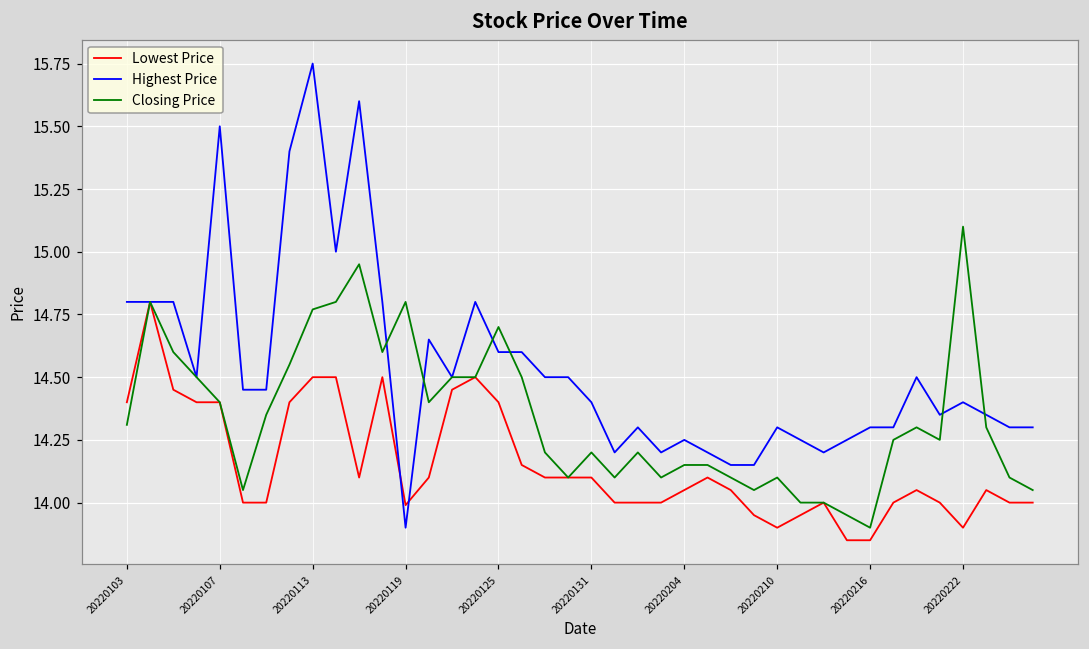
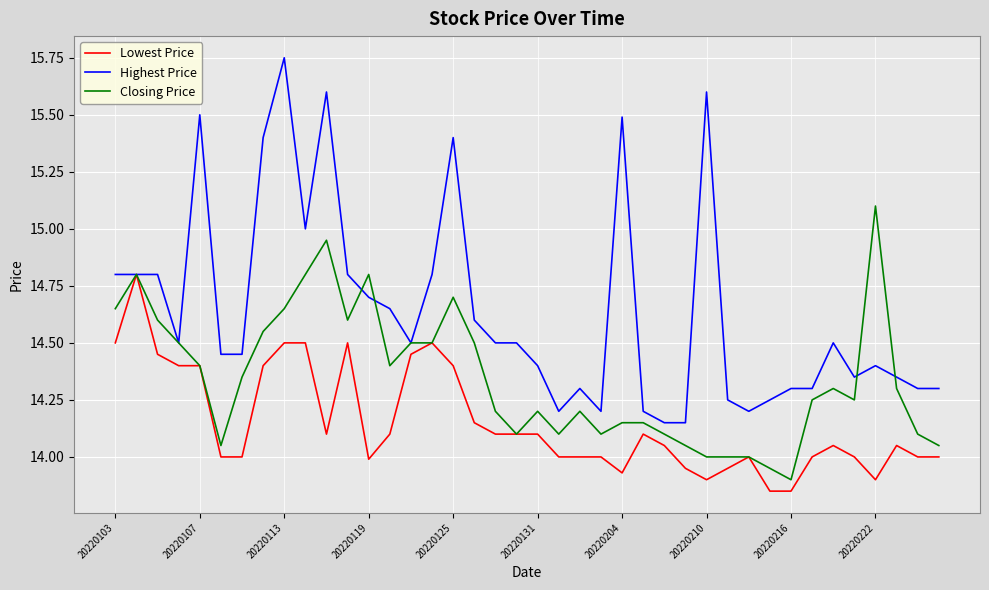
  {
    "Lowest Price": {
-     "20220103": 14.4,
+     "20220103": 14.5,
      "20220113": 14.50,
      "20220119": 13.99,
      "20220125": 14.40,
      "20220131": 14.10,
-     "20220204": 14.05,
+     "20220204": 13.93,
      "20220210": 13.90,
      "20220216": 13.85,
      "20220222": 13.90
    },
    "Highest Price": {
      "20220103": 14.80,
      "20220107": 15.50,
      "20220113": 15.75,
-     "20220119": 13.9,
-     "20220125": 14.6,
+     "20220119": 14.7,
+     "20220125": 15.4,
      "20220131": 14.40,
-     "20220204": 14.25,
-     "20220210": 14.3,
+     "20220204": 15.49,
+     "20220210": 15.6,
      "20220216": 14.30,
      "20220222": 14.40
    },
    "Closing Price": {
-     "20220103": 14.31,
-     "20220113": 14.77,
+     "20220103": 14.65,
+     "20220113": 14.65,
      "20220119": 14.80,
      "20220125": 14.70,
      "20220131": 14.20,
      "20220204": 14.15,
-     "20220210": 14.1,
+     "20220210": 14.0,
      "20220216": 13.90,
      "20220222": 15.10
    }
  }
